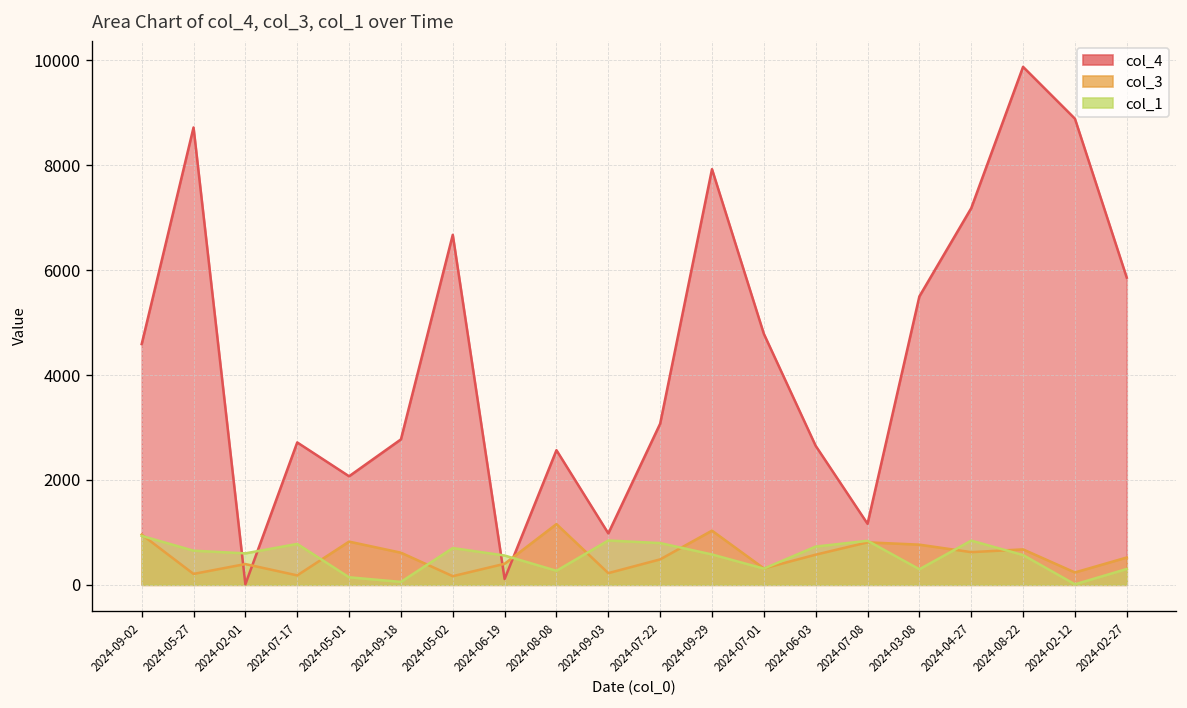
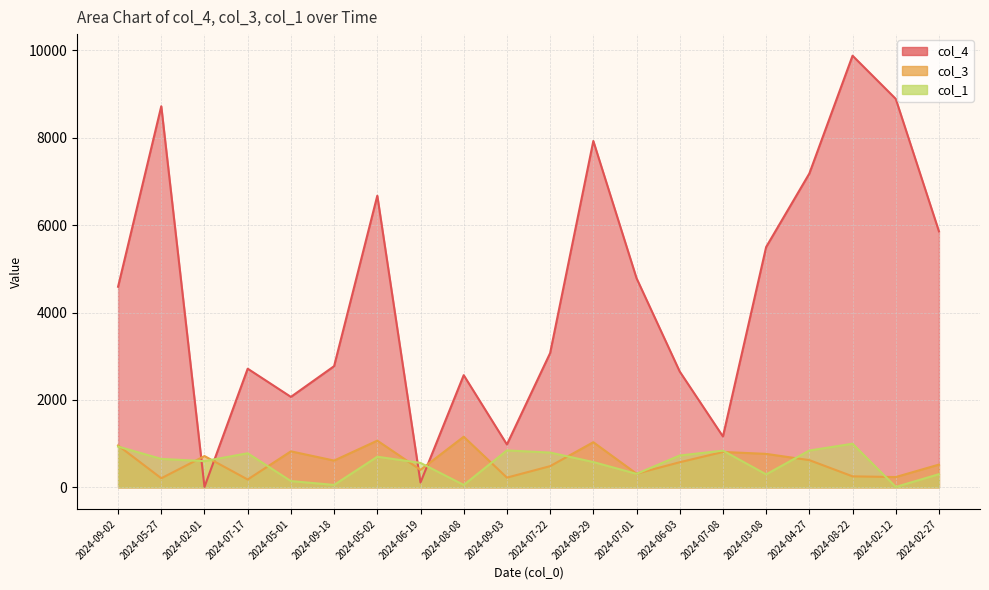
  {
    "col_4": {
      "2024-09-02": 4600,
      "2024-05-27": 8700,
      "2024-02-01": 0,
      "2024-07-17": 2700,
      "2024-05-01": 2100,
      "2024-09-18": 2800,
      "2024-05-02": 6700,
      "2024-06-19": 100,
      "2024-08-08": 2600,
      "2024-09-03": 1000,
      "2024-07-22": 3100,
      "2024-09-29": 7900,
      "2024-07-01": 4800,
      "2024-06-03": 2700,
      "2024-07-08": 1200,
      "2024-03-08": 5500,
      "2024-04-27": 7200,
      "2024-08-22": 9900,
      "2024-02-12": 8900,
      "2024-02-27": 5900
    },
    "col_3": {
      "2024-05-27": 200,
-     "2024-02-01": 400,
+     "2024-02-01": 700,
      "2024-07-17": 200,
      "2024-05-01": 800,
      "2024-09-18": 600,
-     "2024-05-02": 200,
+     "2024-05-02": 1100,
      "2024-06-19": 400,
      "2024-08-08": 1200,
      "2024-09-03": 200,
      "2024-07-22": 500,
      "2024-09-29": 1000,
      "2024-06-03": 600,
      "2024-03-08": 800,
      "2024-04-27": 600,
-     "2024-08-22": 700,
+     "2024-08-22": 300,
      "2024-02-12": 200,
      "2024-02-27": 500
    },
    "col_1": {
      "2024-05-27": 700,
      "2024-02-01": 600,
      "2024-07-17": 800,
      "2024-05-01": 100,
      "2024-09-18": 100,
      "2024-05-02": 700,
      "2024-06-19": 600,
-     "2024-08-08": 300,
+     "2024-08-08": 100,
      "2024-09-03": 800,
      "2024-07-22": 800,
      "2024-09-29": 600,
      "2024-06-03": 700,
      "2024-03-08": 300,
      "2024-04-27": 800,
-     "2024-08-22": 600,
+     "2024-08-22": 1000,
      "2024-02-12": 0,
      "2024-02-27": 300
    }
  }
